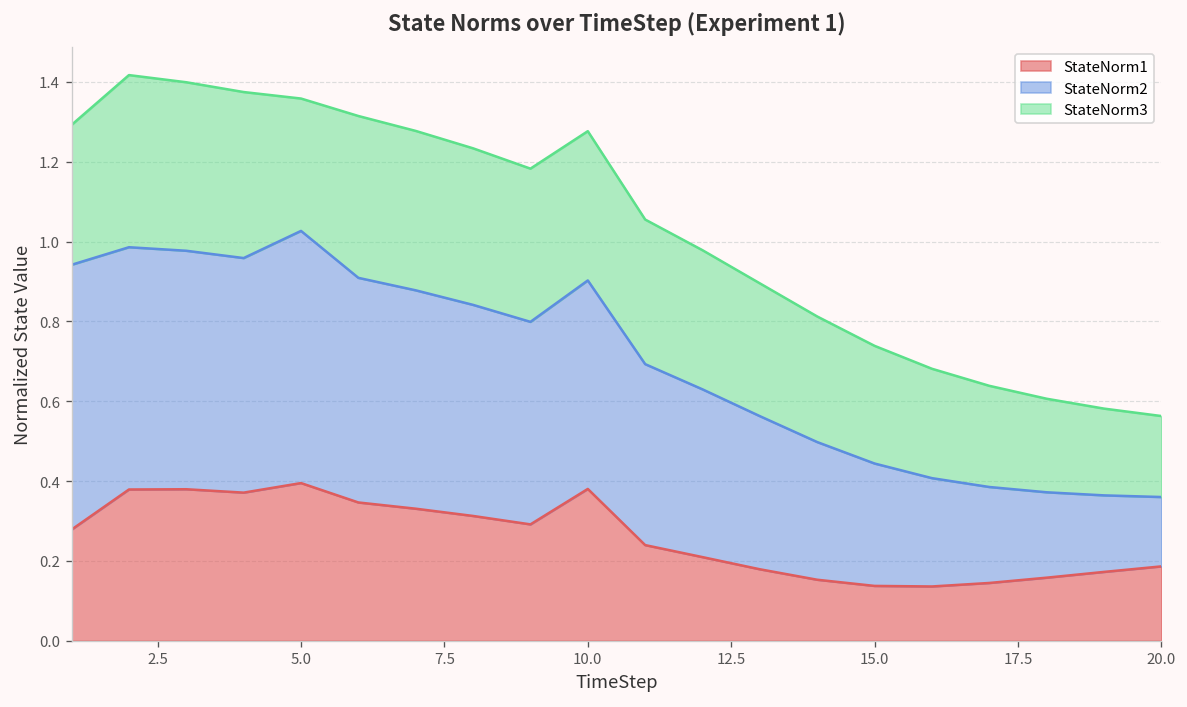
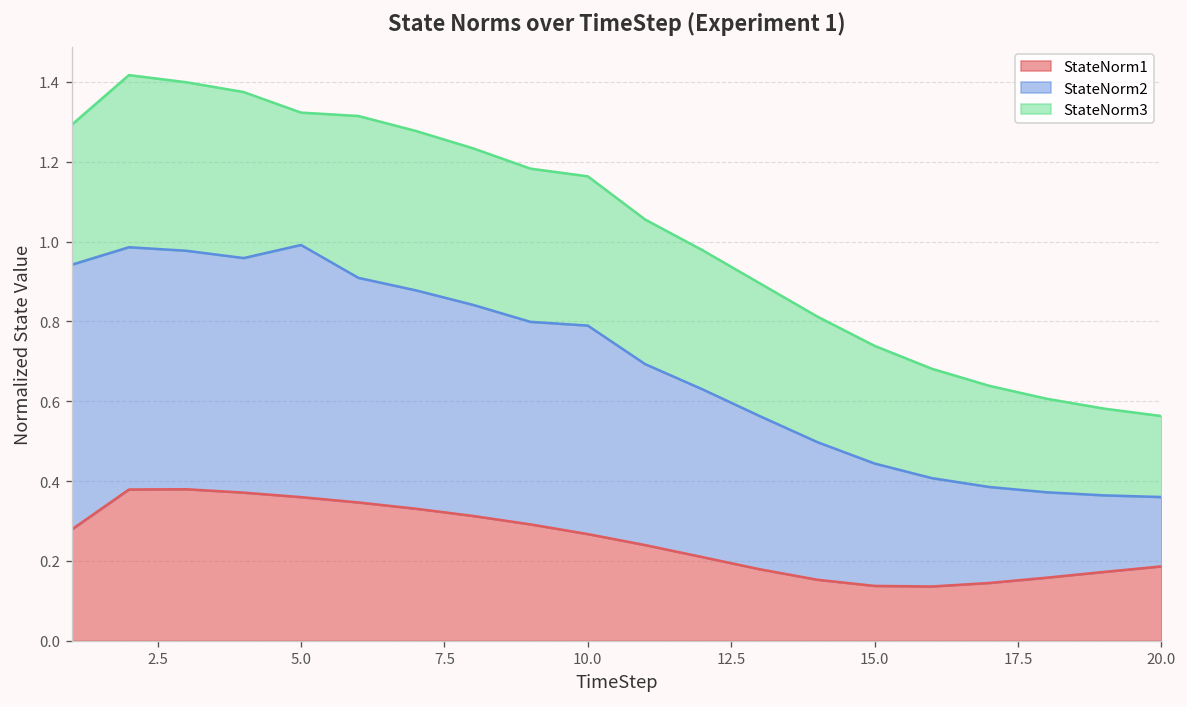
  {
    "StateNorm1": {
-     "5.0": 0.39,
-     "10.0": 0.38,
+     "5.0": 0.36,
+     "10.0": 0.27,
      "15.0": 0.14,
      "20.0": 0.19
    },
    "StateNorm2": {
      "5.0": 0.63,
      "10.0": 0.52,
      "15.0": 0.31,
      "20.0": 0.17
    },
    "StateNorm3": {
      "5.0": 0.33,
      "10.0": 0.37,
      "15.0": 0.29,
      "20.0": 0.20
    }
  }
